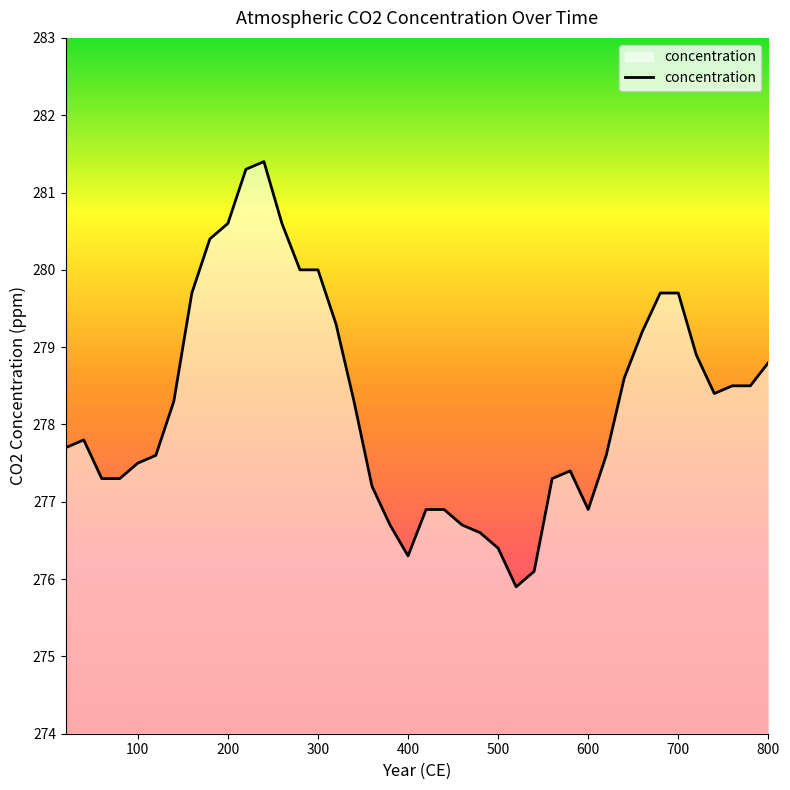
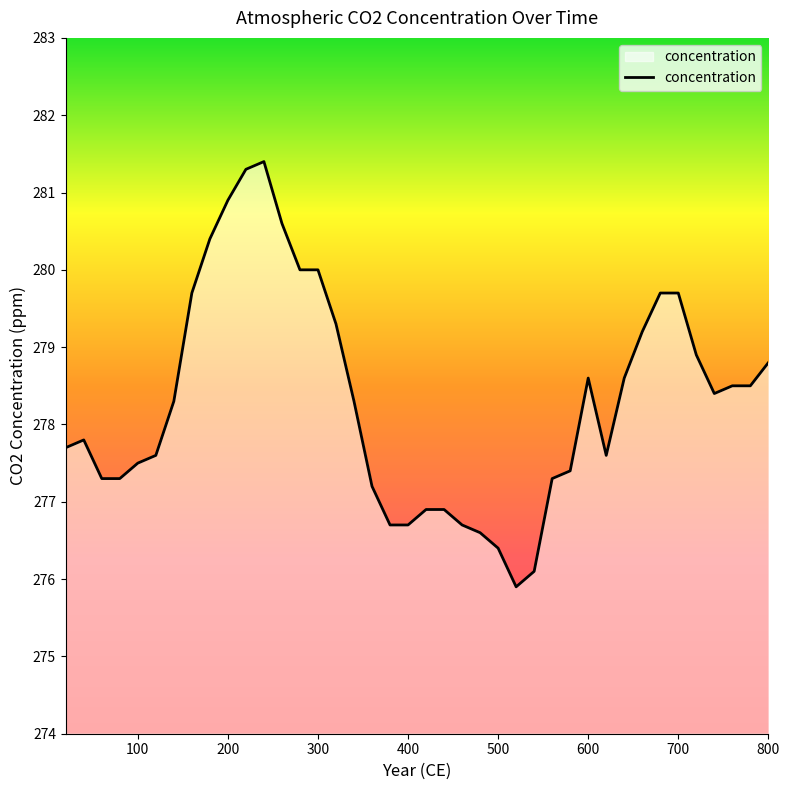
  {
    "100": 277.5,
-   "200": 280.6,
+   "200": 280.9,
    "300": 280.0,
-   "400": 276.3,
+   "400": 276.7,
    "500": 276.4,
-   "600": 276.9,
+   "600": 278.6,
    "700": 279.7,
    "800": 278.8
  }
